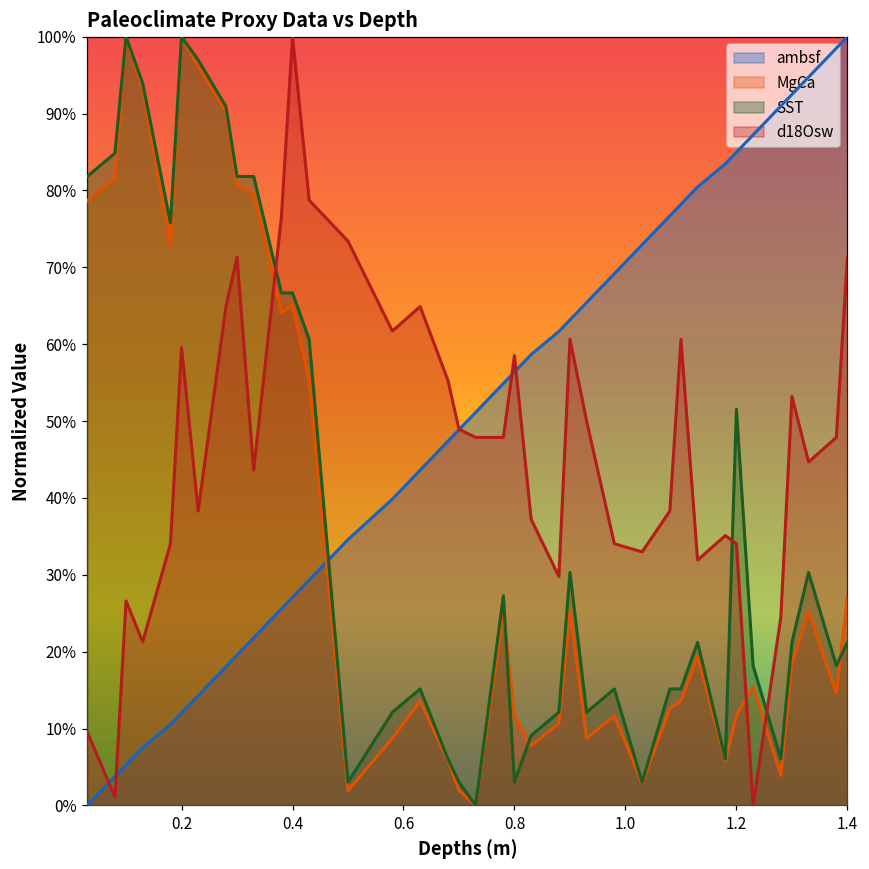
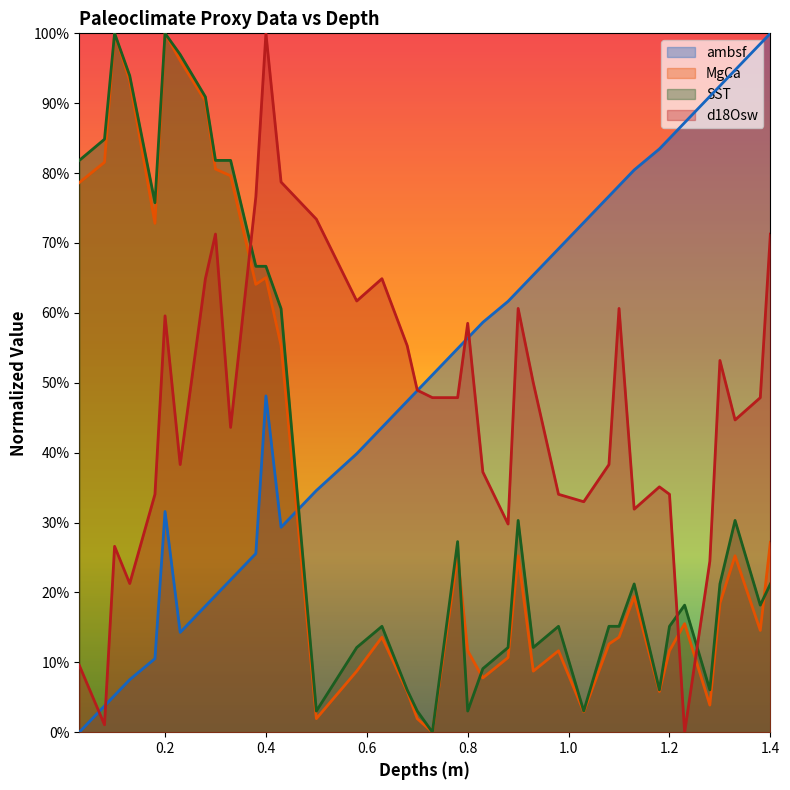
  {
    "ambsf": {
-     "0.2": "12%",
-     "0.4": "27%",
+     "0.2": "32%",
+     "0.4": "48%",
      "0.8": "56%",
      "1.2": "85%",
      "1.4": "100%"
    },
    "SST": {
      "0.4": "67%",
      "0.8": "3%",
-     "1.2": "52%",
+     "1.2": "15%",
      "1.4": "21%"
    }
  }
